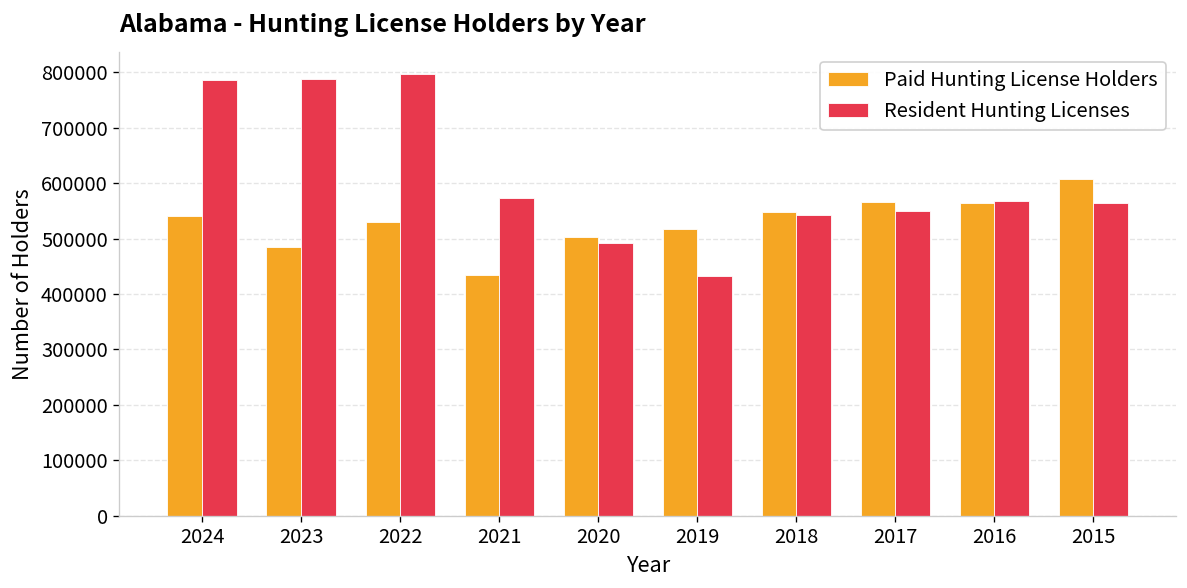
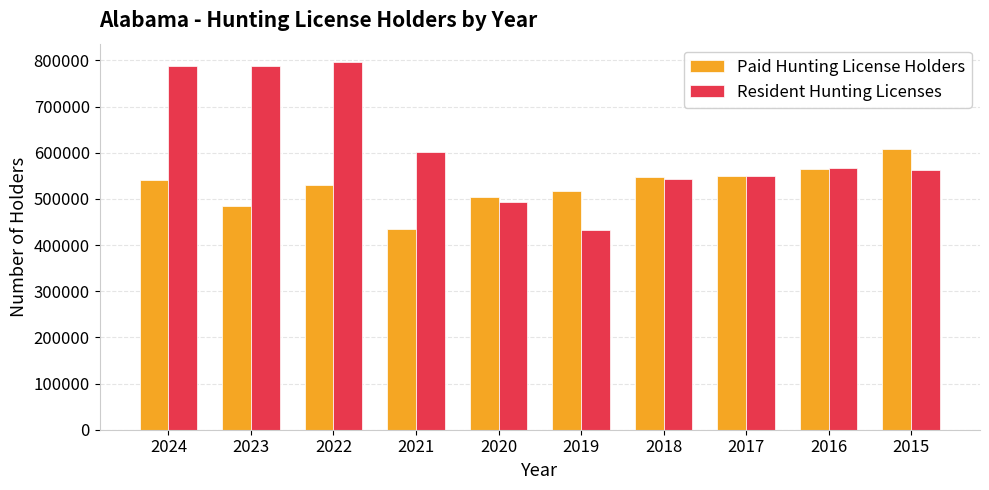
  {
    "Paid Hunting License Holders": {
      "2024": 540000,
      "2023": 480000,
      "2022": 530000,
      "2021": 430000,
      "2020": 500000,
      "2019": 520000,
      "2018": 550000,
-     "2017": 570000,
+     "2017": 550000,
      "2016": 570000,
      "2015": 610000
    },
    "Resident Hunting Licenses": {
      "2024": 790000,
      "2023": 790000,
      "2022": 800000,
-     "2021": 570000,
+     "2021": 600000,
      "2020": 490000,
      "2019": 430000,
      "2018": 540000,
      "2017": 550000,
      "2016": 570000,
      "2015": 560000
    }
  }
